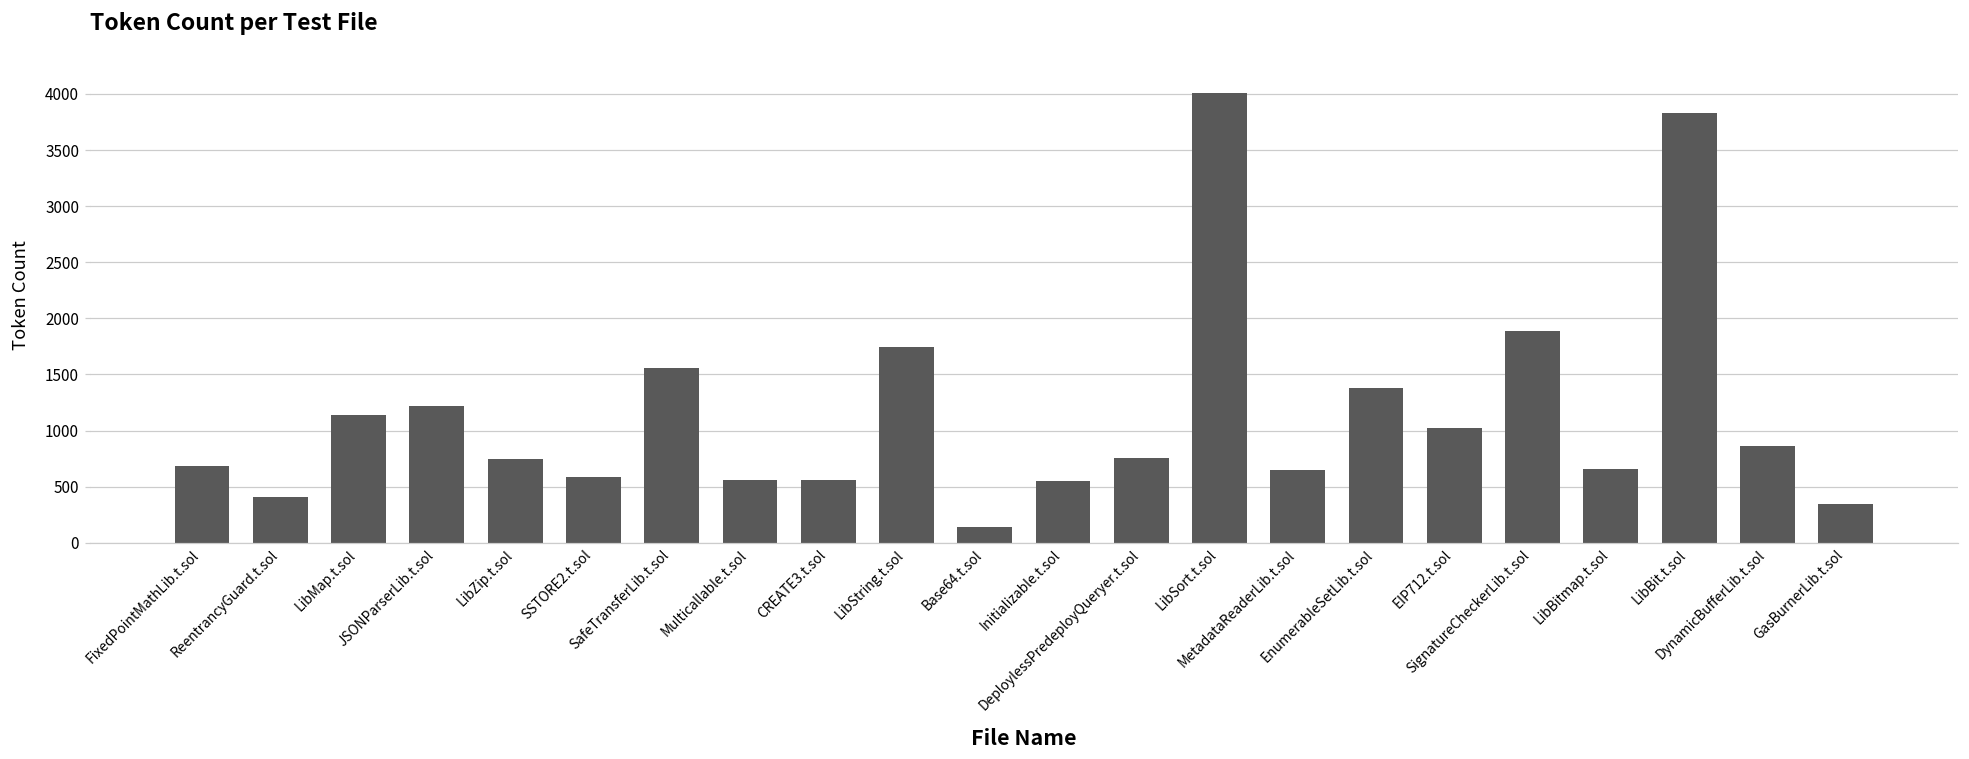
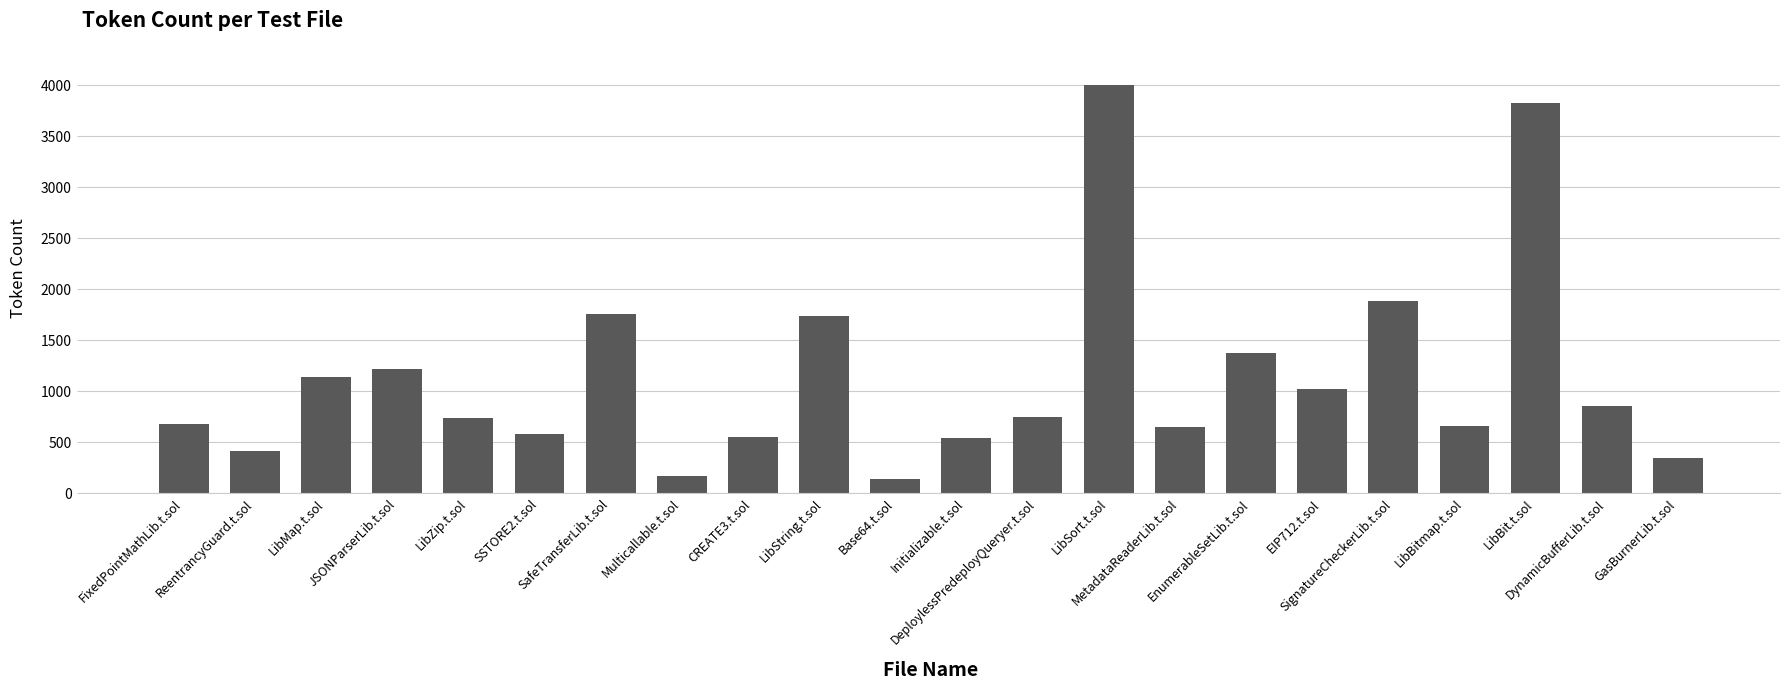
  {
    "FixedPointMathLib.t.sol": 690,
    "ReentrancyGuard.t.sol": 410,
    "LibMap.t.sol": 1140,
    "JSONParserLib.t.sol": 1220,
    "LibZip.t.sol": 740,
    "SSTORE2.t.sol": 580,
-   "SafeTransferLib.t.sol": 1560,
-   "Multicallable.t.sol": 560,
+   "SafeTransferLib.t.sol": 1760,
+   "Multicallable.t.sol": 170,
    "CREATE3.t.sol": 560,
    "LibString.t.sol": 1740,
    "Base64.t.sol": 140,
    "Initializable.t.sol": 550,
    "DeploylessPredeployQueryer.t.sol": 750,
    "LibSort.t.sol": 4010,
    "MetadataReaderLib.t.sol": 650,
    "EnumerableSetLib.t.sol": 1380,
    "EIP712.t.sol": 1020,
    "SignatureCheckerLib.t.sol": 1890,
    "LibBitmap.t.sol": 660,
    "LibBit.t.sol": 3830,
    "DynamicBufferLib.t.sol": 860,
    "GasBurnerLib.t.sol": 350
  }
